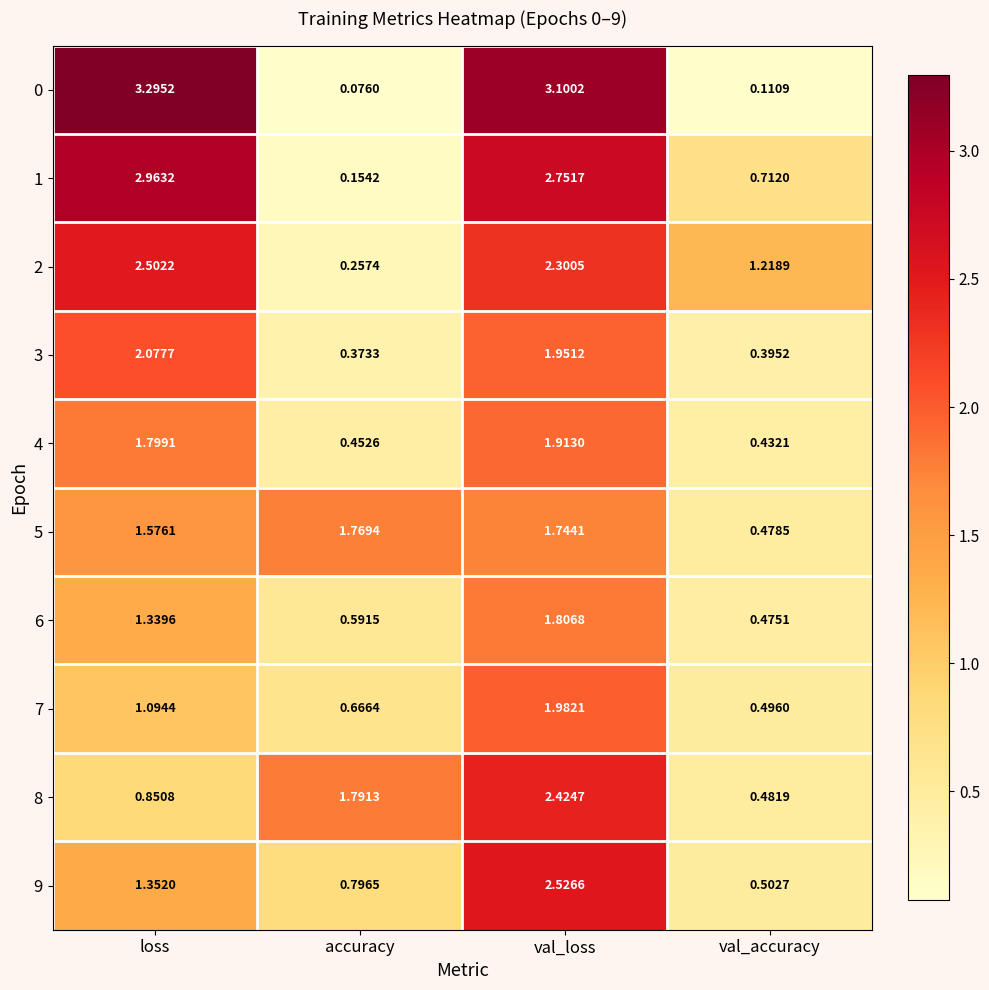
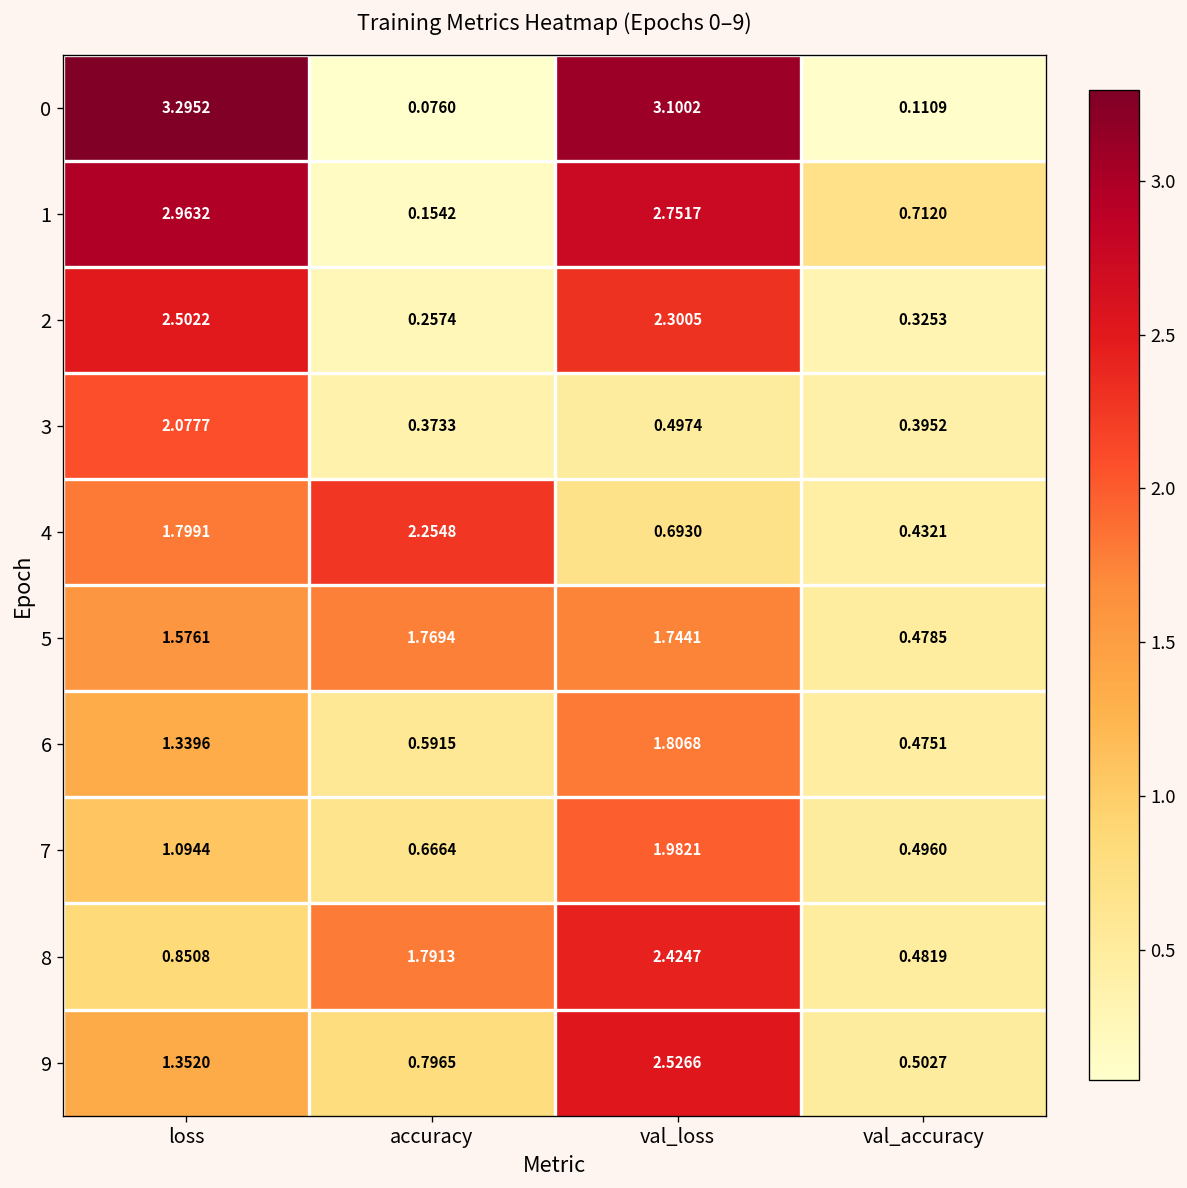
  {
    "0": {
      "loss": 3.2952,
      "accuracy": 0.0760,
      "val_loss": 3.1002,
      "val_accuracy": 0.1109
    },
    "1": {
      "loss": 2.9632,
      "accuracy": 0.1542,
      "val_loss": 2.7517,
      "val_accuracy": 0.7120
    },
    "2": {
      "loss": 2.5022,
      "accuracy": 0.2574,
      "val_loss": 2.3005,
-     "val_accuracy": 1.2189
+     "val_accuracy": 0.3253
    },
    "3": {
      "loss": 2.0777,
      "accuracy": 0.3733,
-     "val_loss": 1.9512,
+     "val_loss": 0.4974,
      "val_accuracy": 0.3952
    },
    "4": {
      "loss": 1.7991,
-     "accuracy": 0.4526,
-     "val_loss": 1.9130,
+     "accuracy": 2.2548,
+     "val_loss": 0.6930,
      "val_accuracy": 0.4321
    },
    "5": {
      "loss": 1.5761,
      "accuracy": 1.7694,
      "val_loss": 1.7441,
      "val_accuracy": 0.4785
    },
    "6": {
      "loss": 1.3396,
      "accuracy": 0.5915,
      "val_loss": 1.8068,
      "val_accuracy": 0.4751
    },
    "7": {
      "loss": 1.0944,
      "accuracy": 0.6664,
      "val_loss": 1.9821,
      "val_accuracy": 0.4960
    },
    "8": {
      "loss": 0.8508,
      "accuracy": 1.7913,
      "val_loss": 2.4247,
      "val_accuracy": 0.4819
    },
    "9": {
      "loss": 1.3520,
      "accuracy": 0.7965,
      "val_loss": 2.5266,
      "val_accuracy": 0.5027
    }
  }
